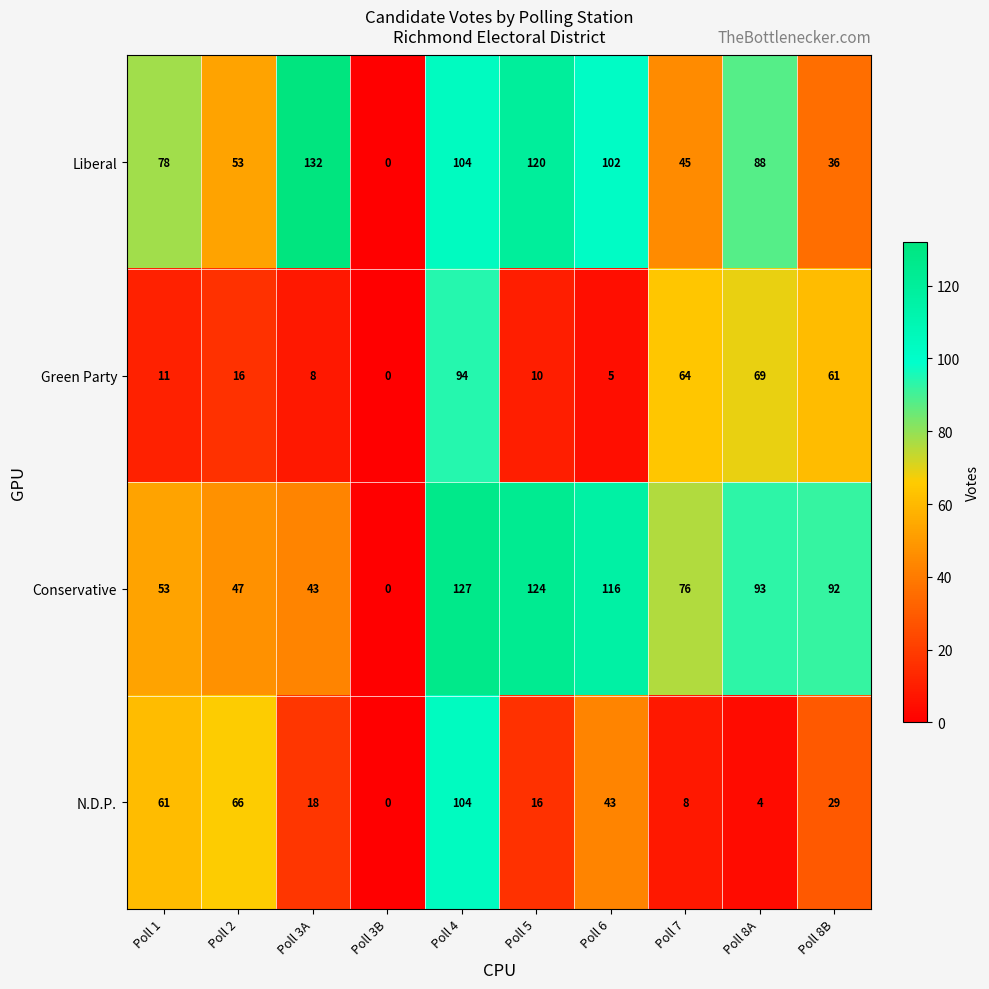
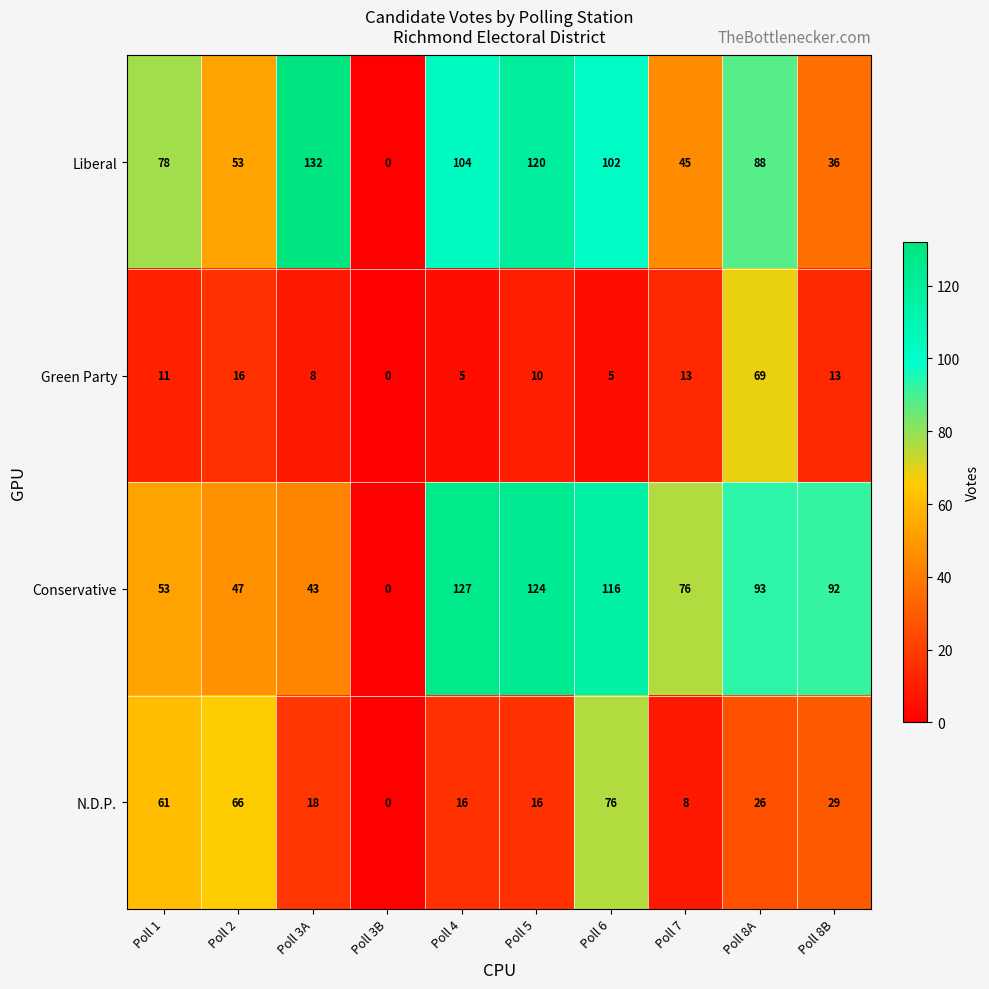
  {
    "Liberal": {
      "Poll 1": 78,
      "Poll 2": 53,
      "Poll 3A": 132,
      "Poll 3B": 0,
      "Poll 4": 104,
      "Poll 5": 120,
      "Poll 6": 102,
      "Poll 7": 45,
      "Poll 8A": 88,
      "Poll 8B": 36
    },
    "Green Party": {
      "Poll 1": 11,
      "Poll 2": 16,
      "Poll 3A": 8,
      "Poll 3B": 0,
-     "Poll 4": 94,
+     "Poll 4": 5,
      "Poll 5": 10,
      "Poll 6": 5,
-     "Poll 7": 64,
+     "Poll 7": 13,
      "Poll 8A": 69,
-     "Poll 8B": 61
+     "Poll 8B": 13
    },
    "Conservative": {
      "Poll 1": 53,
      "Poll 2": 47,
      "Poll 3A": 43,
      "Poll 3B": 0,
      "Poll 4": 127,
      "Poll 5": 124,
      "Poll 6": 116,
      "Poll 7": 76,
      "Poll 8A": 93,
      "Poll 8B": 92
    },
    "N.D.P.": {
      "Poll 1": 61,
      "Poll 2": 66,
      "Poll 3A": 18,
      "Poll 3B": 0,
-     "Poll 4": 104,
+     "Poll 4": 16,
      "Poll 5": 16,
-     "Poll 6": 43,
+     "Poll 6": 76,
      "Poll 7": 8,
-     "Poll 8A": 4,
+     "Poll 8A": 26,
      "Poll 8B": 29
    }
  }
